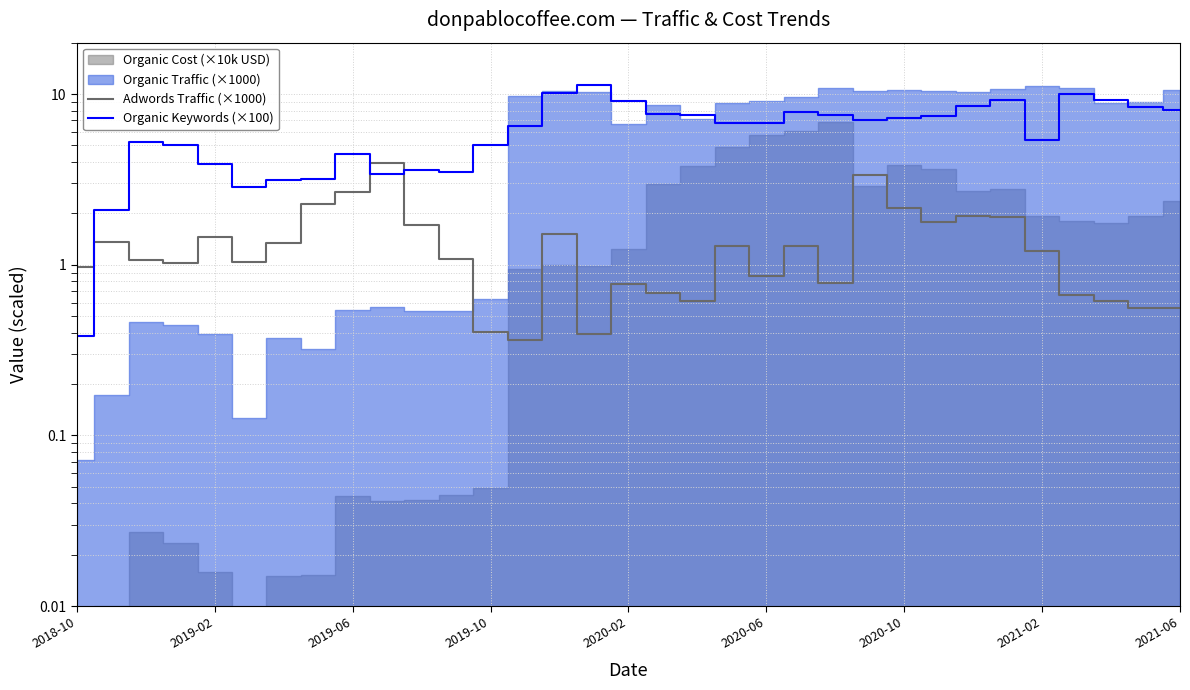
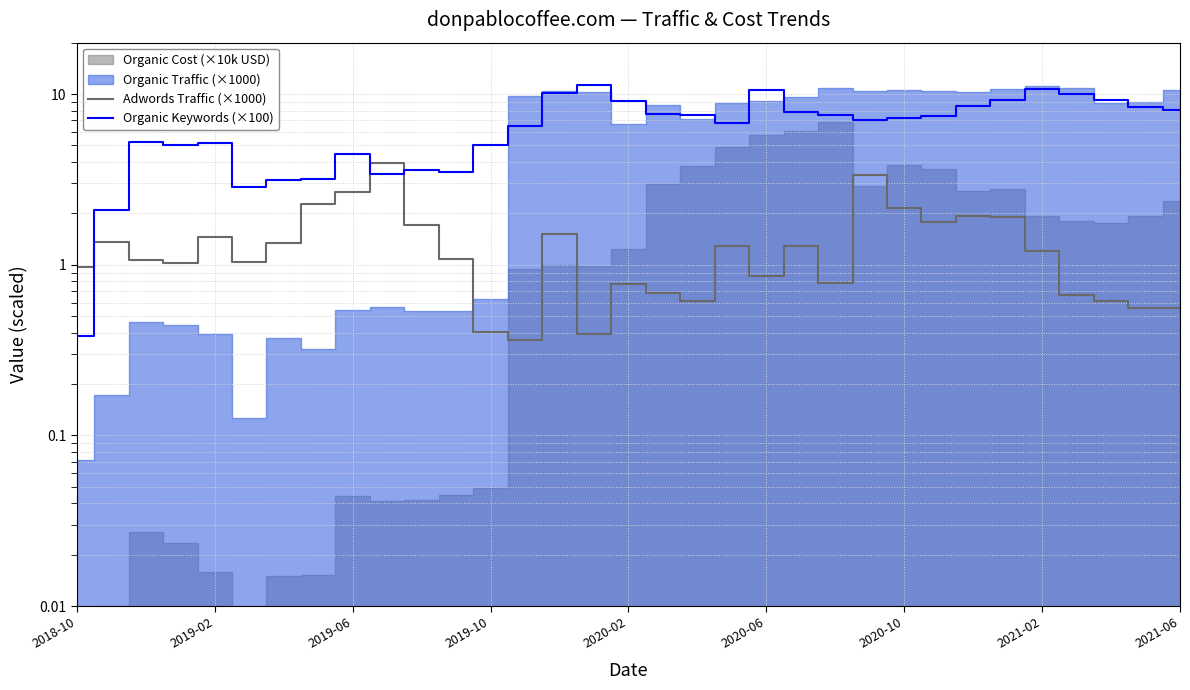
  {
    "Organic Keywords (×100)": {
      "2018-10": 0.38,
-     "2019-02": 3.9,
+     "2019-02": 5.2,
      "2019-06": 4.5,
      "2019-10": 5.0,
      "2020-02": 9,
-     "2020-06": 6.8,
+     "2020-06": 11,
      "2020-10": 7.2,
-     "2021-02": 5.4,
+     "2021-02": 11,
      "2021-06": 8
    }
  }
